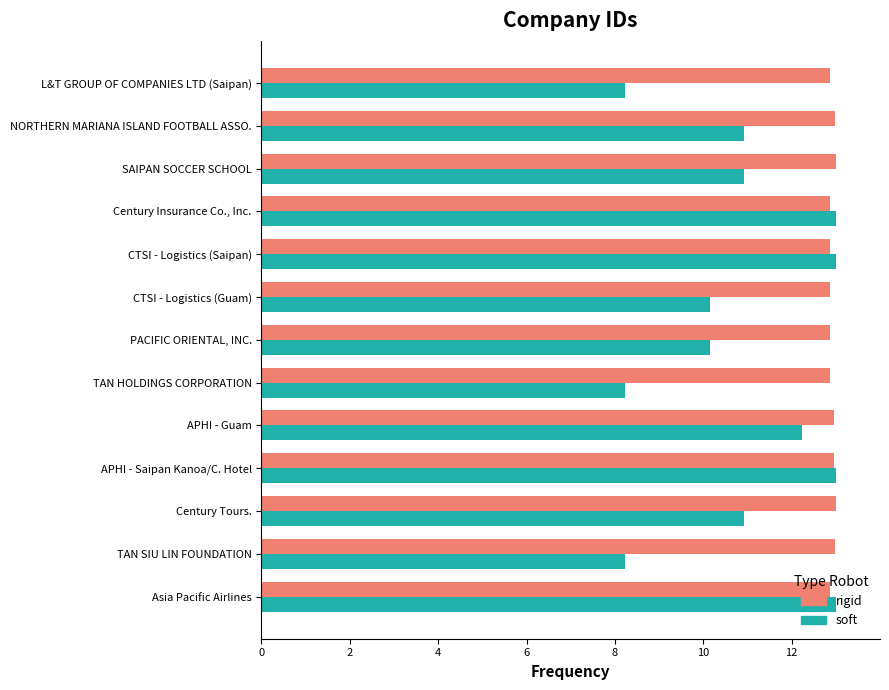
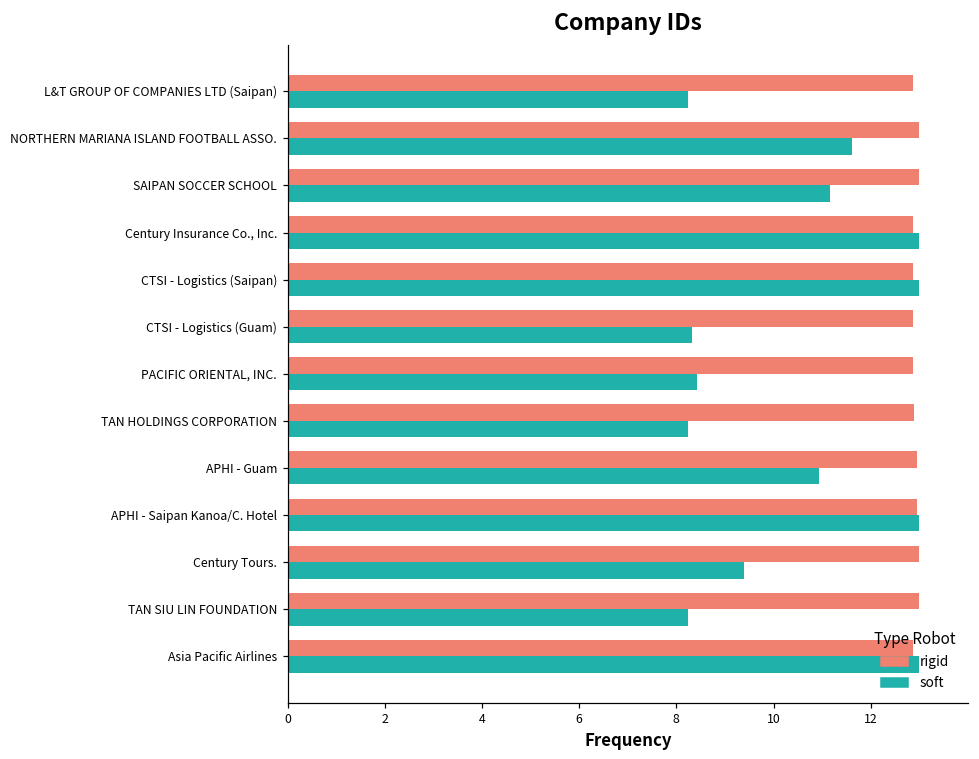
  {
    "rigid": {
      "L&T GROUP OF COMPANIES LTD (Saipan)": 12.9,
      "NORTHERN MARIANA ISLAND FOOTBALL ASSO.": 13.0,
      "SAIPAN SOCCER SCHOOL": 13.0,
      "Century Insurance Co., Inc.": 12.9,
      "CTSI - Logistics (Saipan)": 12.9,
      "CTSI - Logistics (Guam)": 12.9,
      "PACIFIC ORIENTAL, INC.": 12.9,
      "TAN HOLDINGS CORPORATION": 12.9,
      "APHI - Guam": 13.0,
      "APHI - Saipan Kanoa/C. Hotel": 12.9,
      "Century Tours.": 13.0,
      "TAN SIU LIN FOUNDATION": 13.0,
      "Asia Pacific Airlines": 12.9
    },
    "soft": {
      "L&T GROUP OF COMPANIES LTD (Saipan)": 8.2,
-     "NORTHERN MARIANA ISLAND FOOTBALL ASSO.": 10.9,
-     "SAIPAN SOCCER SCHOOL": 10.9,
+     "NORTHERN MARIANA ISLAND FOOTBALL ASSO.": 11.6,
+     "SAIPAN SOCCER SCHOOL": 11.2,
      "Century Insurance Co., Inc.": 13.0,
      "CTSI - Logistics (Saipan)": 13.0,
-     "CTSI - Logistics (Guam)": 10.2,
-     "PACIFIC ORIENTAL, INC.": 10.2,
+     "CTSI - Logistics (Guam)": 8.3,
+     "PACIFIC ORIENTAL, INC.": 8.4,
      "TAN HOLDINGS CORPORATION": 8.2,
-     "APHI - Guam": 12.2,
+     "APHI - Guam": 10.9,
      "APHI - Saipan Kanoa/C. Hotel": 13.0,
-     "Century Tours.": 10.9,
+     "Century Tours.": 9.4,
      "TAN SIU LIN FOUNDATION": 8.2,
      "Asia Pacific Airlines": 13.0
    }
  }
